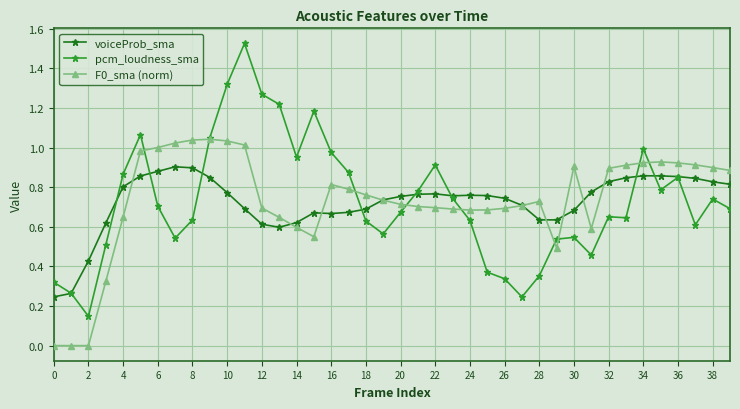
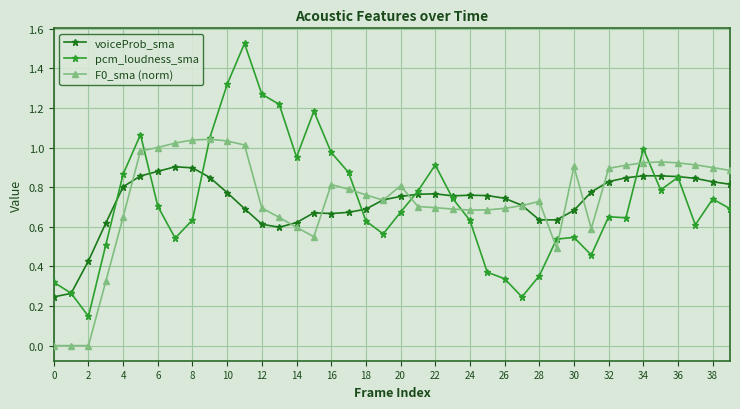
  {
    "F0_sma (norm)": {
      "0": 0.00,
      "2": 0.00,
      "4": 0.65,
      "6": 1.00,
      "8": 1.04,
      "10": 1.03,
      "12": 0.69,
      "14": 0.60,
      "16": 0.81,
      "18": 0.76,
-     "20": 0.71,
+     "20": 0.81,
      "22": 0.70,
      "24": 0.68,
      "26": 0.69,
      "28": 0.73,
      "30": 0.90,
      "32": 0.90,
      "34": 0.92,
      "36": 0.92,
      "38": 0.90
    }
  }
